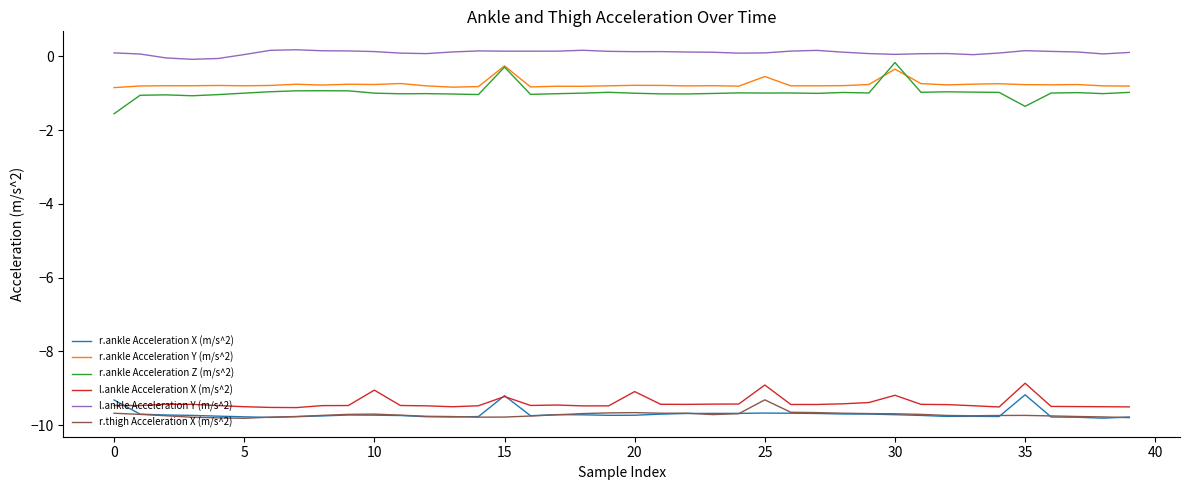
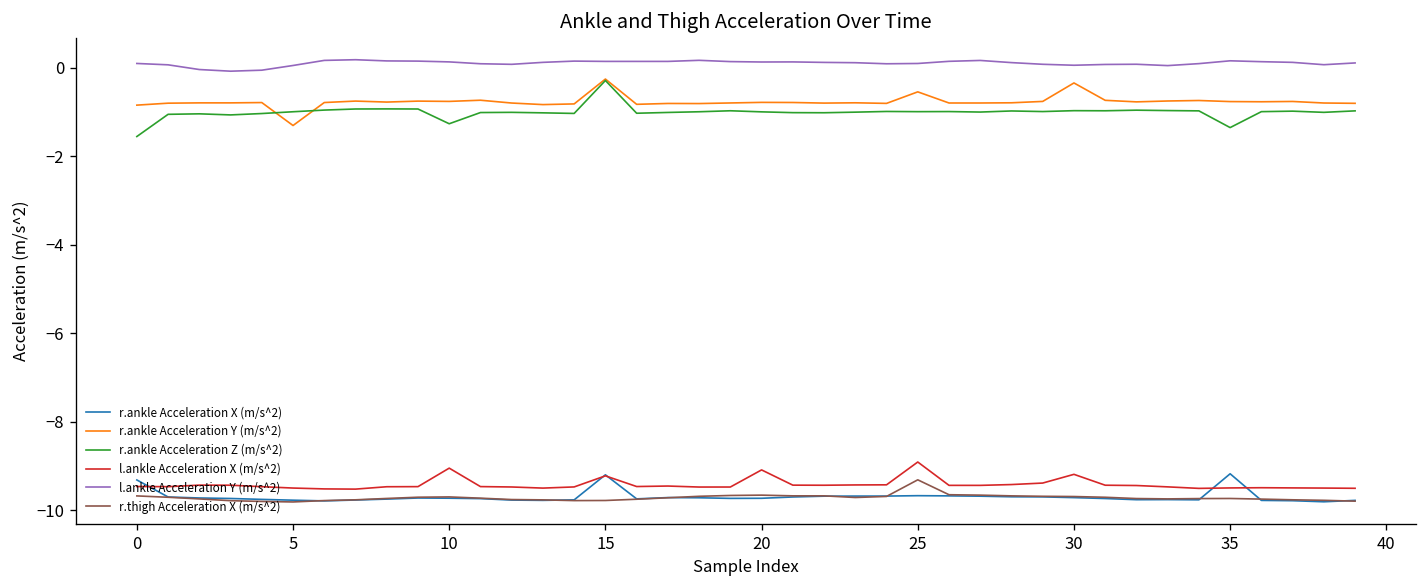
  {
    "r.ankle Acceleration X (m/s^2)": {
      "0": -9.3,
      "20": -9.7,
      "25": -9.7,
      "35": -9.2
    },
    "r.ankle Acceleration Y (m/s^2)": {
      "0": -0.8,
-     "5": -0.8,
+     "5": -1.3,
      "10": -0.8,
      "20": -0.8,
      "25": -0.5,
      "30": -0.3,
      "35": -0.8
    },
    "r.ankle Acceleration Z (m/s^2)": {
      "0": -1.6,
      "5": -1.0,
-     "10": -1.0,
+     "10": -1.3,
      "20": -1.0,
      "25": -1.0,
-     "30": -0.2,
+     "30": -1.0,
      "35": -1.4
    },
    "l.ankle Acceleration X (m/s^2)": {
      "0": -9.5,
      "5": -9.5,
      "10": -9.1,
      "20": -9.1,
      "25": -8.9,
      "30": -9.2,
-     "35": -8.9
+     "35": -9.5
    },
    "l.ankle Acceleration Y (m/s^2)": {
      "0": 0.1,
      "5": 0.0,
      "10": 0.1,
      "15": 0.1,
      "20": 0.1,
      "25": 0.1,
      "30": 0.1,
      "35": 0.2
    },
    "r.thigh Acceleration X (m/s^2)": {
      "0": -9.7,
      "15": -9.8,
      "20": -9.7,
      "25": -9.3,
      "35": -9.7
    }
  }
